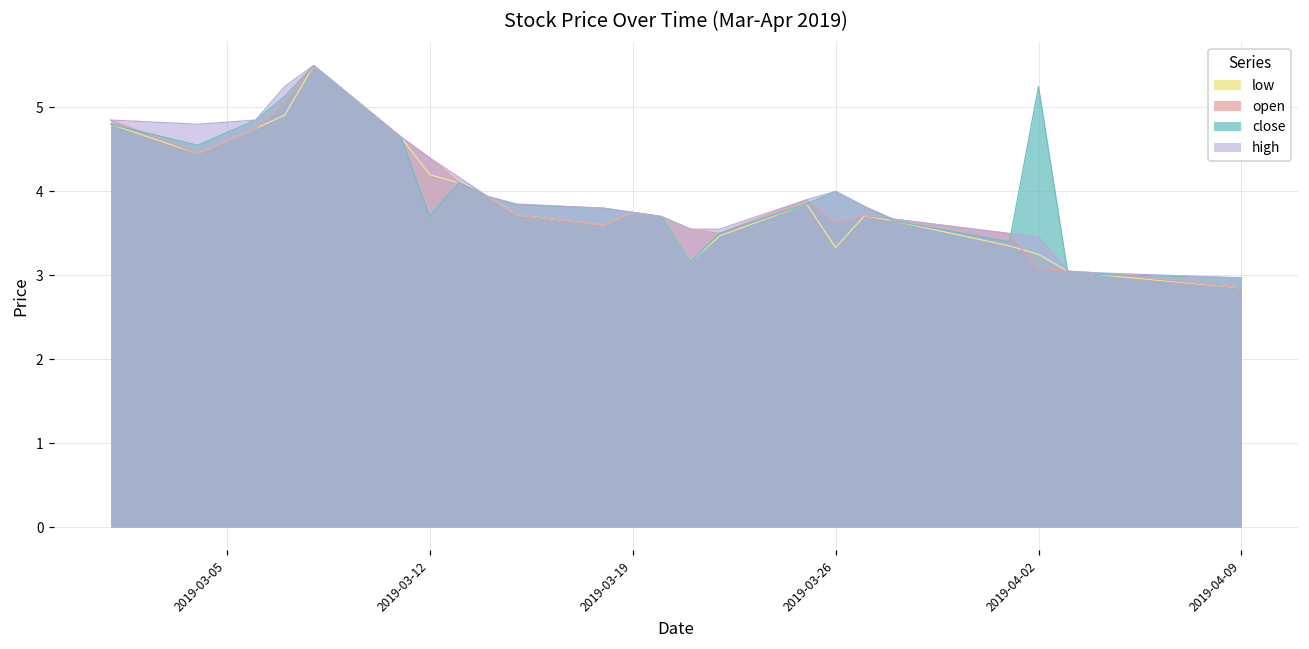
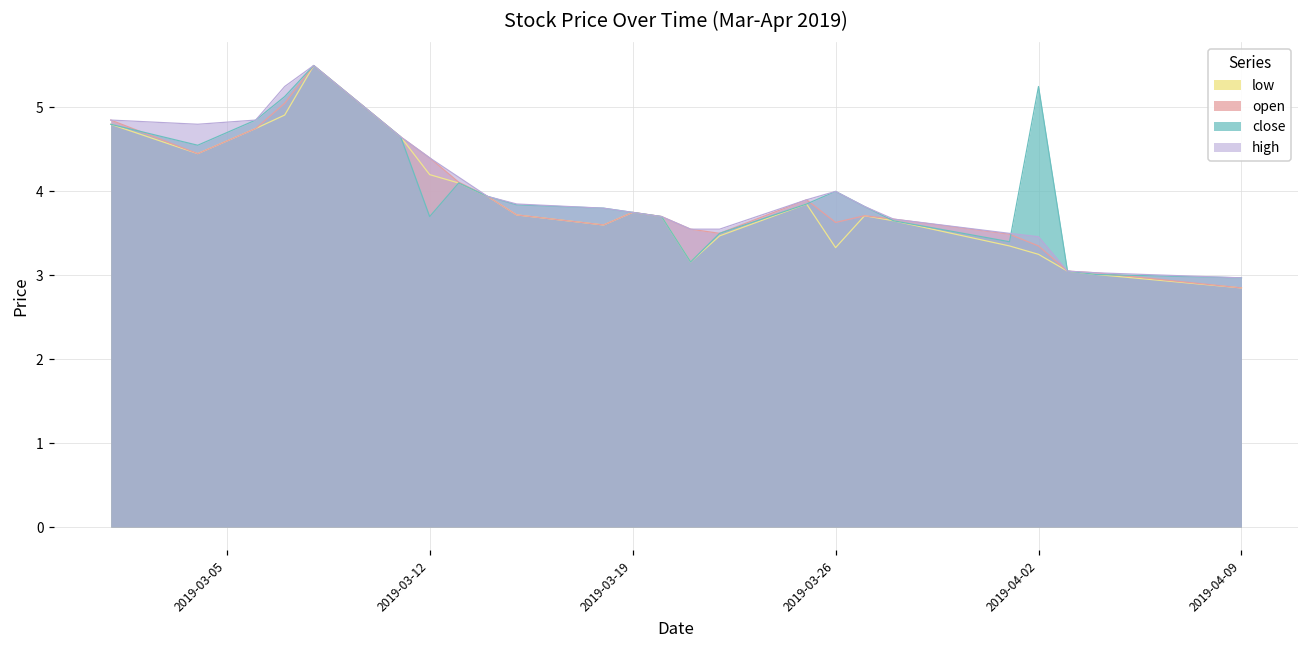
  {
    "low": {
      "2019-03-12": 4.2,
      "2019-03-26": 3.3,
      "2019-04-02": 3.3
    },
    "open": {
      "2019-03-26": 3.6,
-     "2019-04-02": 3.1
+     "2019-04-02": 3.4
    },
    "close": {
      "2019-03-12": 3.7,
      "2019-04-02": 5.3
    },
    "high": {
      "2019-04-02": 3.5
    }
  }
